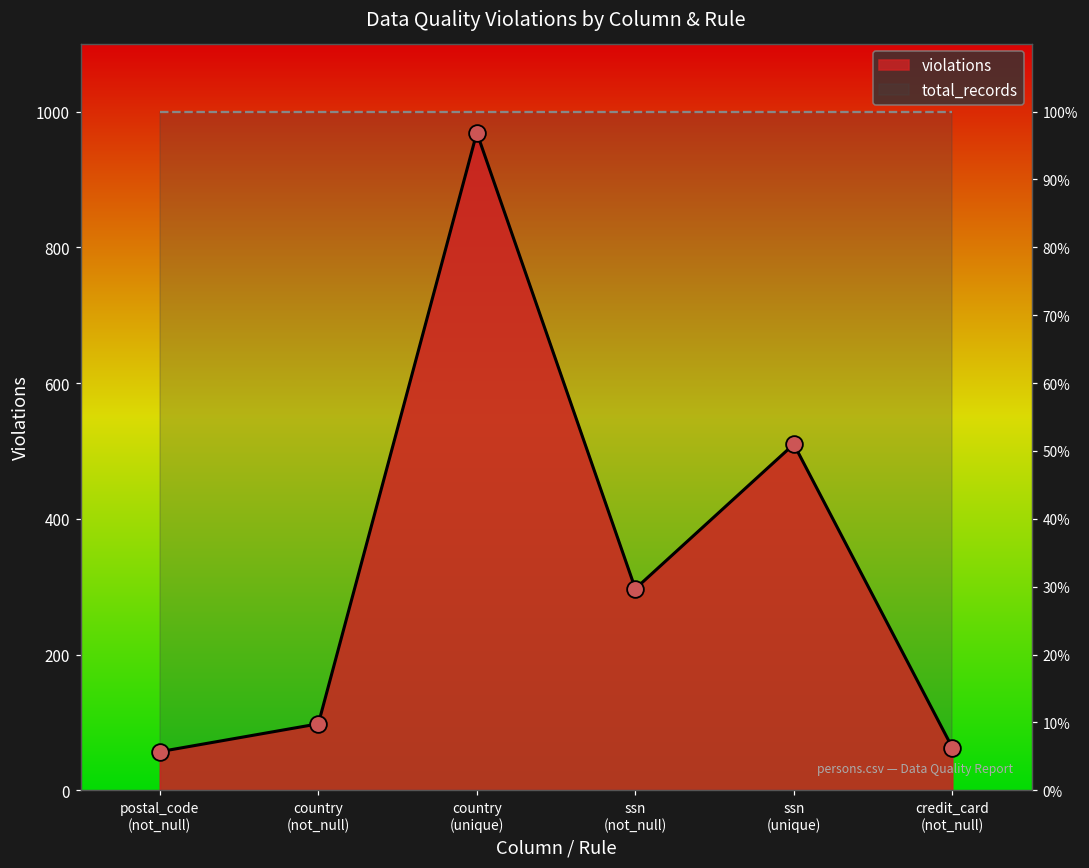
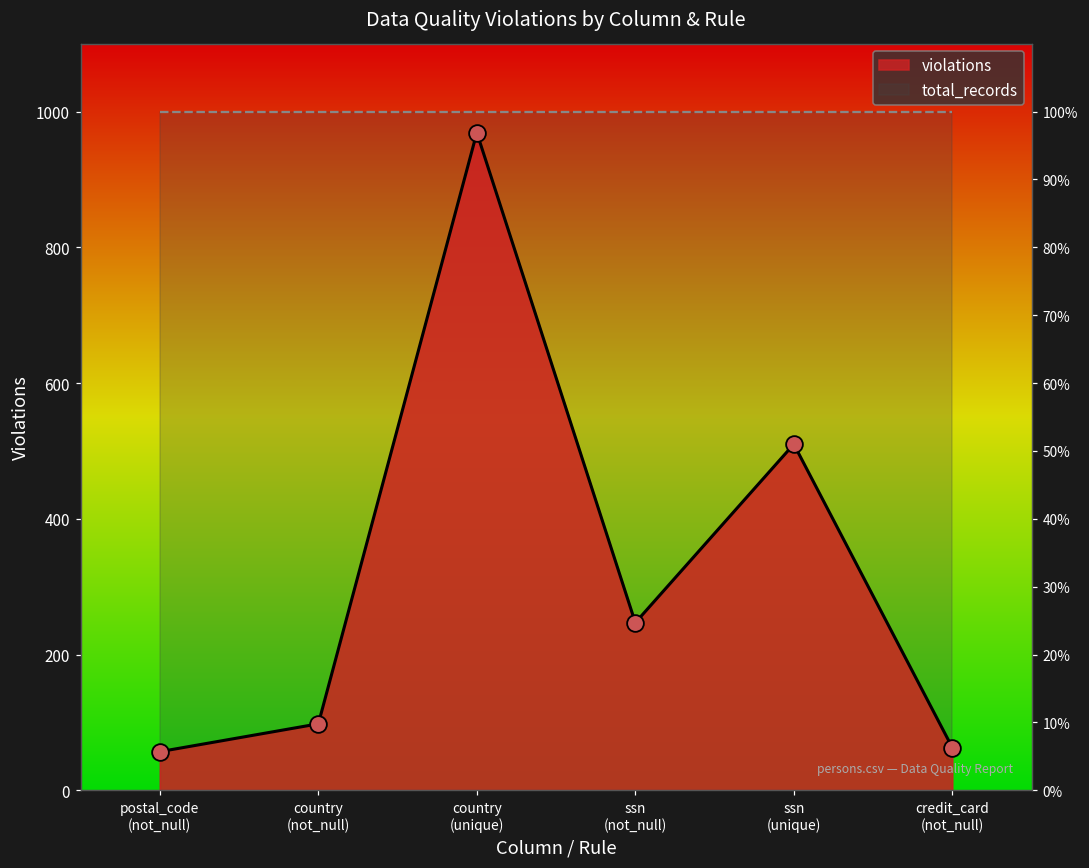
  {
    "violations": {
      "postal_code (not_null)": 60,
      "country (not_null)": 100,
      "country (unique)": 970,
-     "ssn (not_null)": 300,
+     "ssn (not_null)": 250,
      "ssn (unique)": 510,
      "credit_card (not_null)": 60
    },
    "total_records": {
      "postal_code (not_null)": 1000,
      "country (not_null)": 1000,
      "country (unique)": 1000,
      "ssn (not_null)": 1000,
      "ssn (unique)": 1000,
      "credit_card (not_null)": 1000
    }
  }
